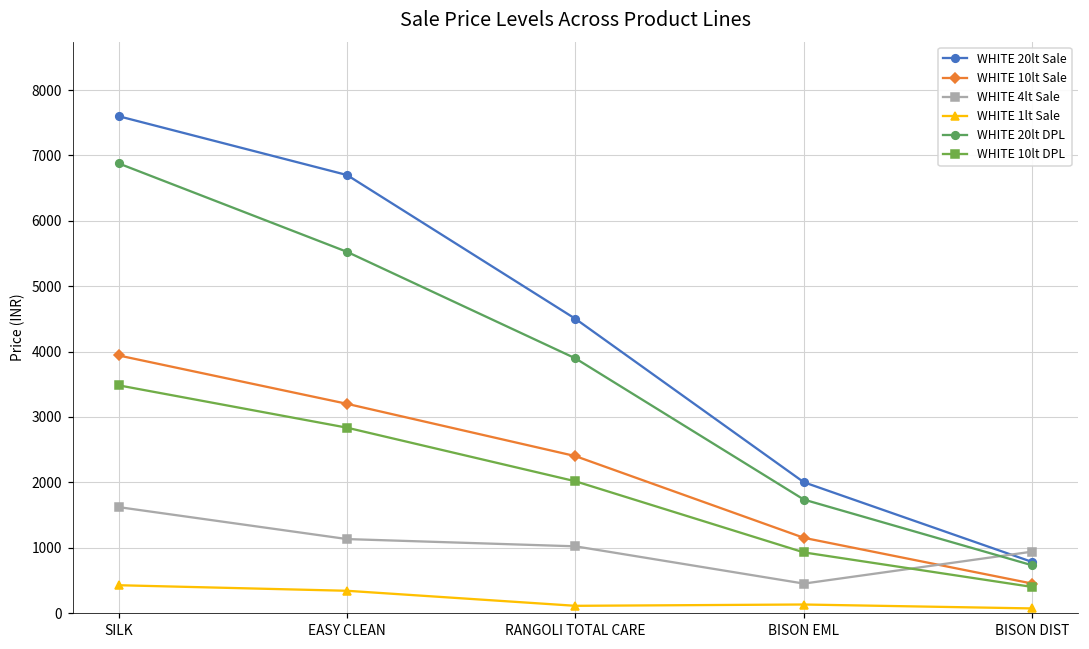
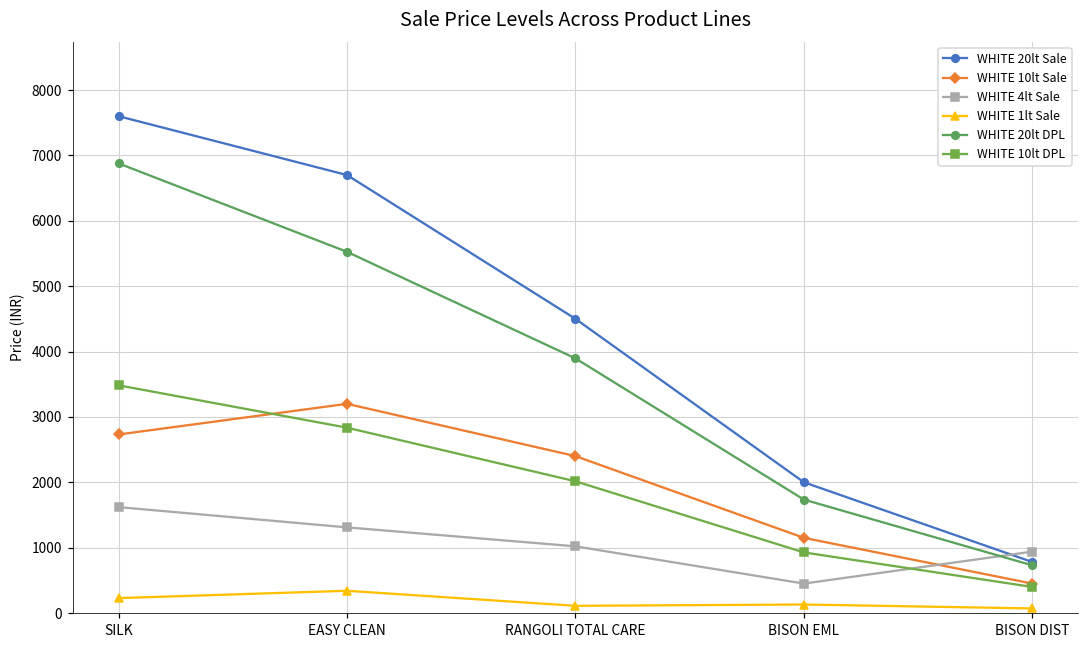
  {
    "WHITE 20lt Sale": {
      "SILK": 7600,
      "EASY CLEAN": 6700,
      "RANGOLI TOTAL CARE": 4500,
      "BISON EML": 2000,
      "BISON DIST": 800
    },
    "WHITE 10lt Sale": {
-     "SILK": 3900,
+     "SILK": 2700,
      "EASY CLEAN": 3200,
      "RANGOLI TOTAL CARE": 2400,
      "BISON EML": 1200,
      "BISON DIST": 500
    },
    "WHITE 4lt Sale": {
      "SILK": 1600,
-     "EASY CLEAN": 1100,
+     "EASY CLEAN": 1300,
      "RANGOLI TOTAL CARE": 1000,
      "BISON EML": 500,
      "BISON DIST": 900
    },
    "WHITE 1lt Sale": {
-     "SILK": 400,
+     "SILK": 200,
      "EASY CLEAN": 300,
      "RANGOLI TOTAL CARE": 100,
      "BISON EML": 100,
      "BISON DIST": 100
    }
  }
